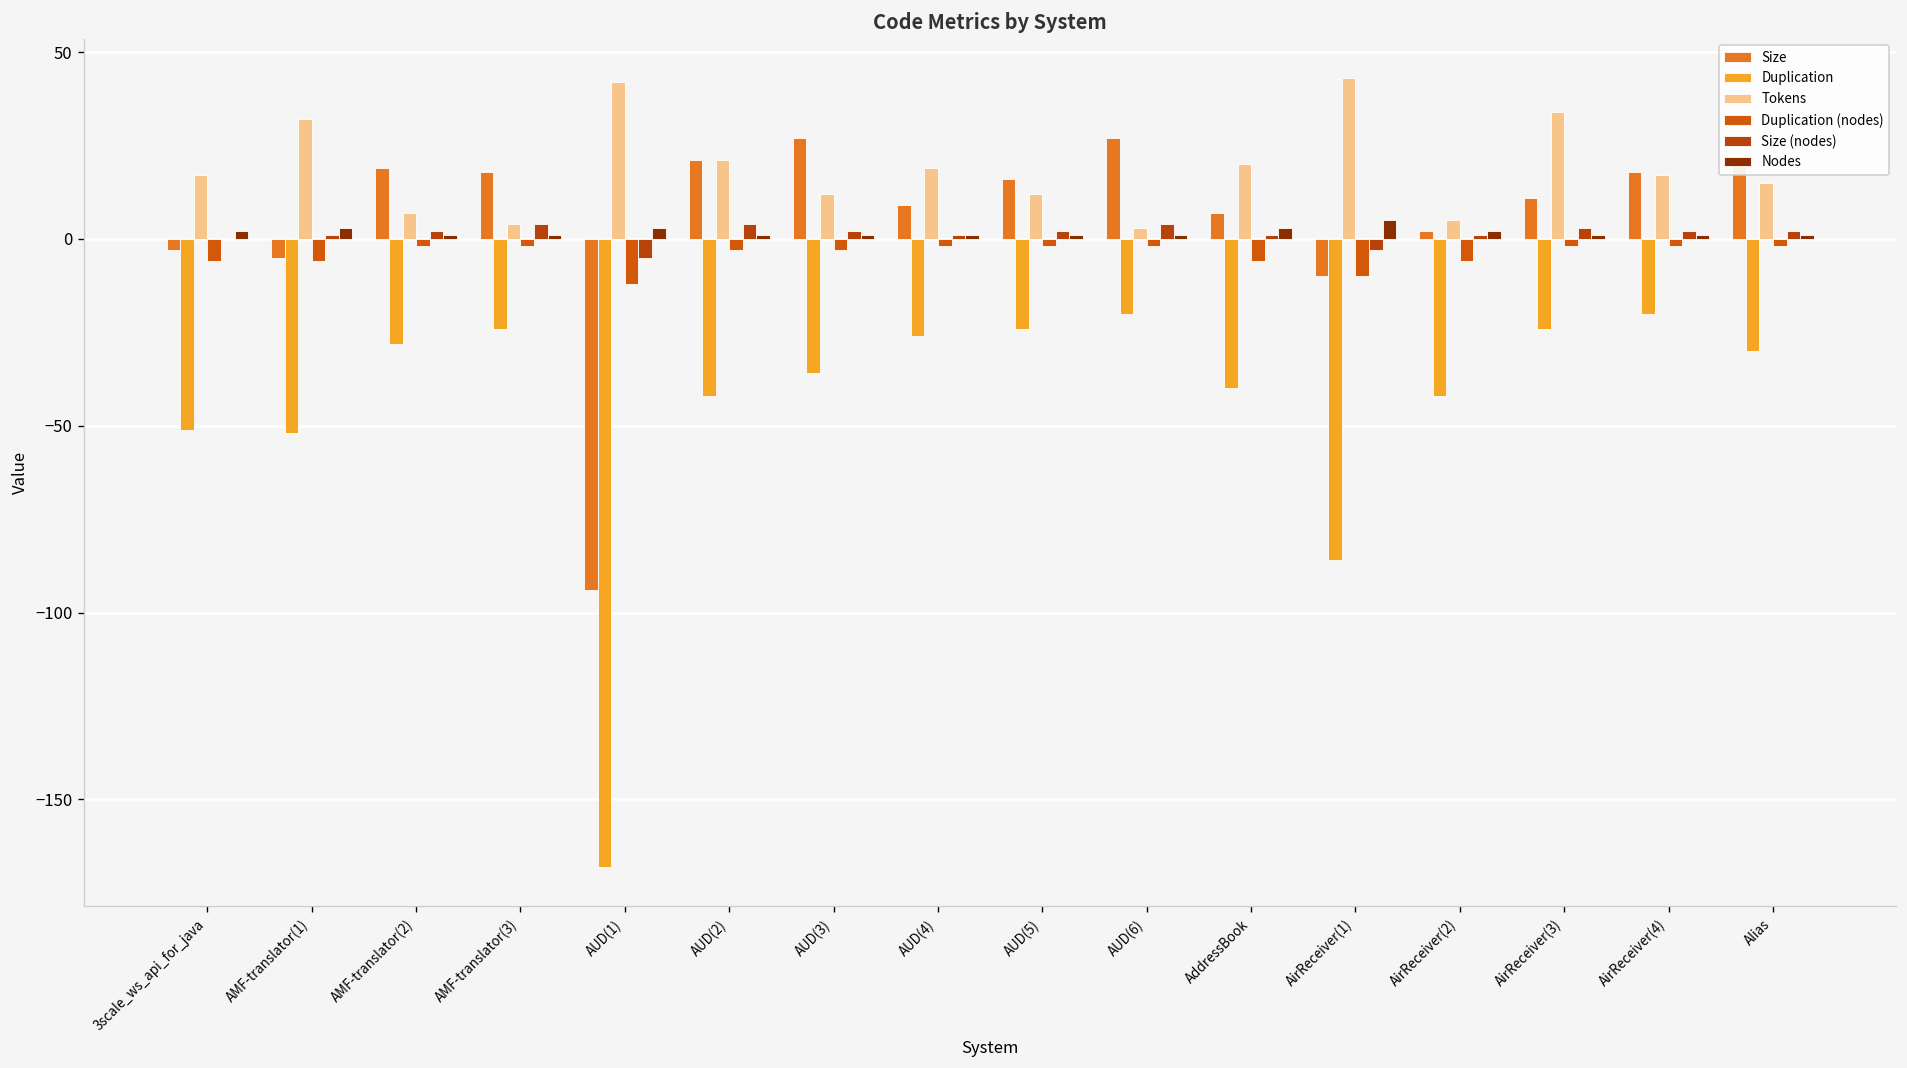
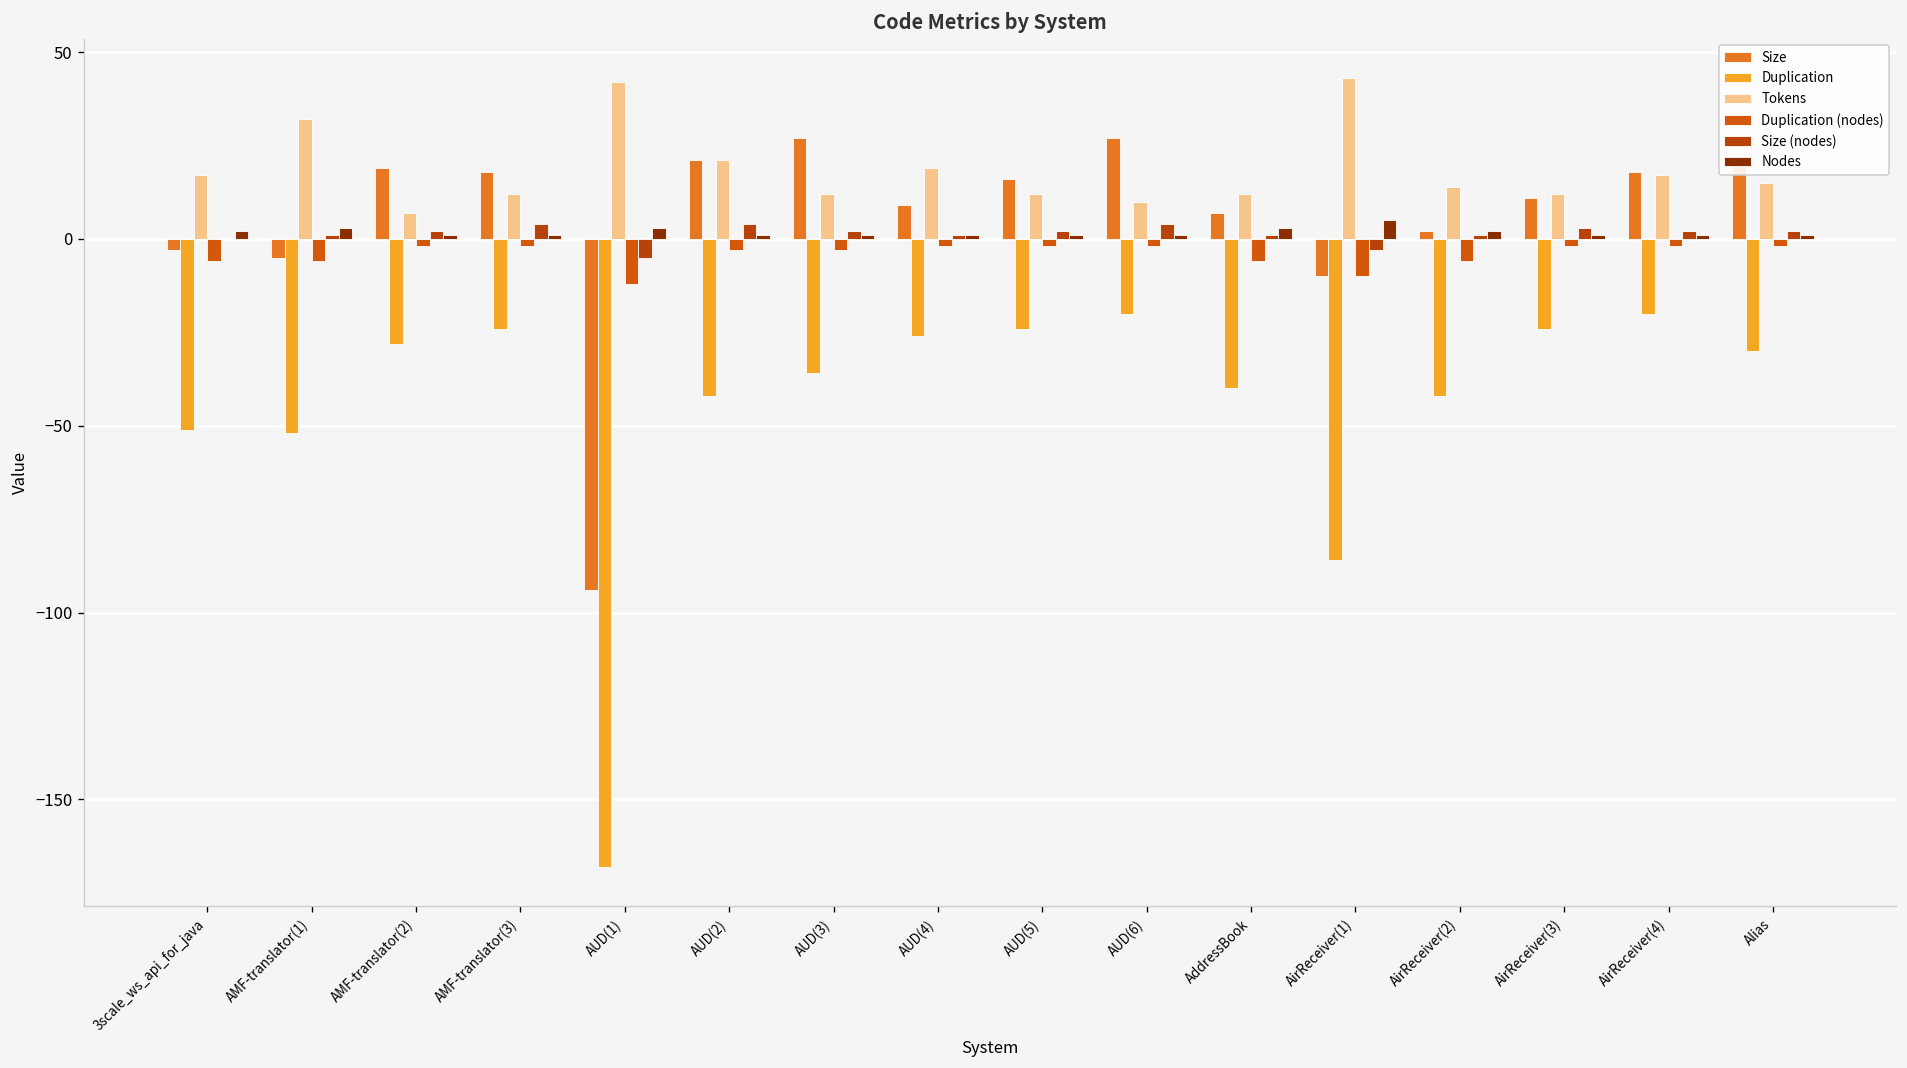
  {
    "Tokens": {
      "3scale_ws_api_for_java": 17,
      "AMF-translator(1)": 32,
      "AMF-translator(2)": 7,
-     "AMF-translator(3)": 4,
+     "AMF-translator(3)": 12,
      "AUD(1)": 42,
      "AUD(2)": 21,
      "AUD(3)": 12,
      "AUD(4)": 19,
      "AUD(5)": 12,
-     "AUD(6)": 3,
-     "AddressBook": 20,
+     "AUD(6)": 10,
+     "AddressBook": 12,
      "AirReceiver(1)": 43,
-     "AirReceiver(2)": 5,
-     "AirReceiver(3)": 34,
+     "AirReceiver(2)": 14,
+     "AirReceiver(3)": 12,
      "AirReceiver(4)": 17,
      "Alias": 15
    }
  }
